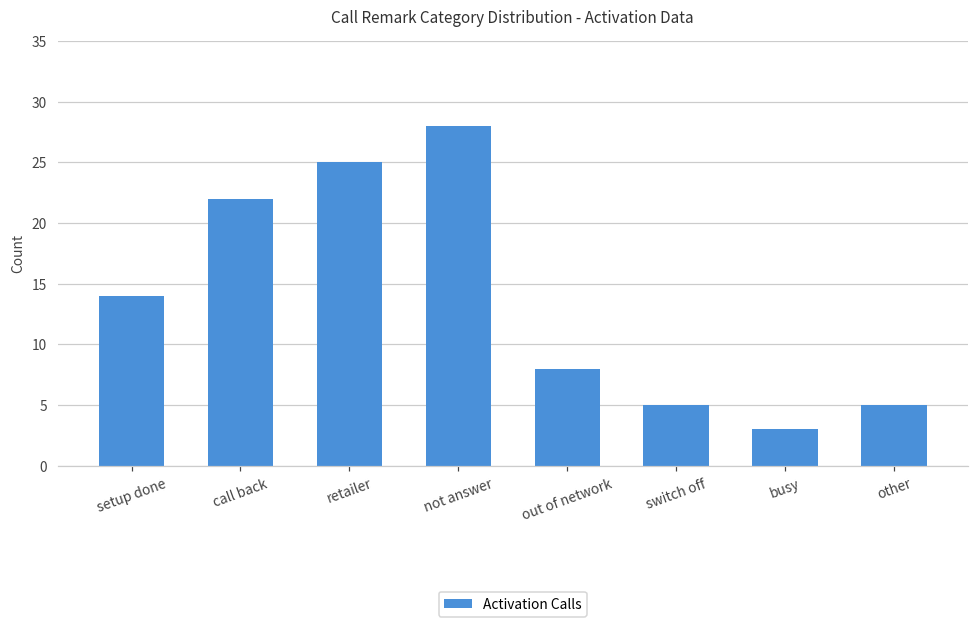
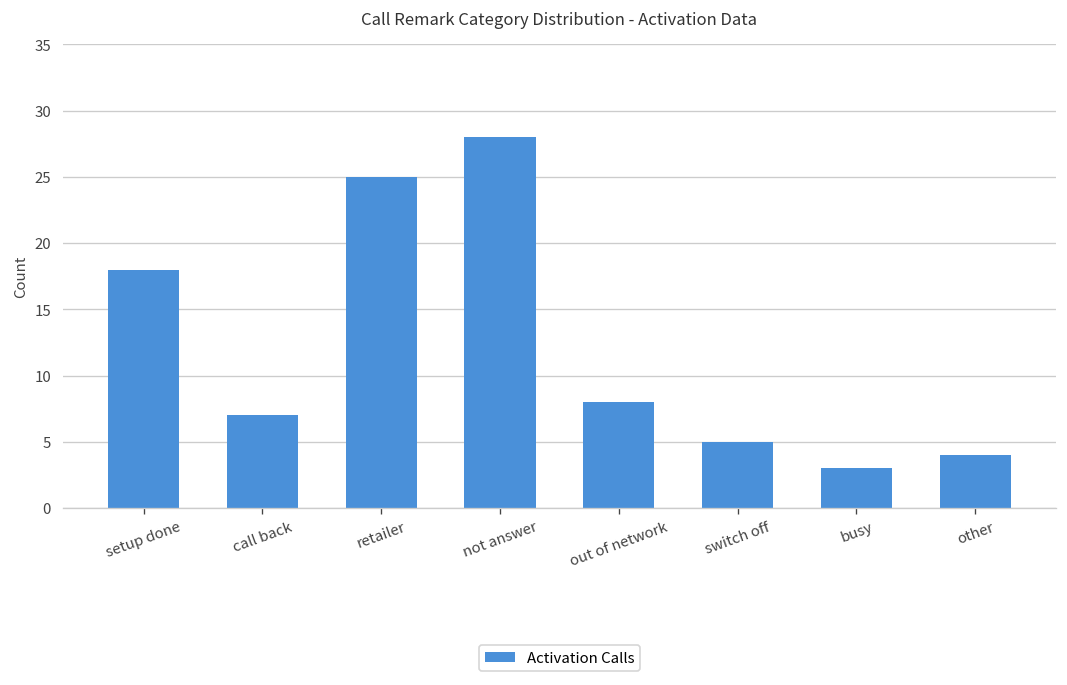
  {
-   "setup done": 14,
-   "call back": 22,
+   "setup done": 18,
+   "call back": 7,
    "retailer": 25,
    "not answer": 28,
    "out of network": 8,
    "switch off": 5,
    "busy": 3,
-   "other": 5
+   "other": 4
  }
